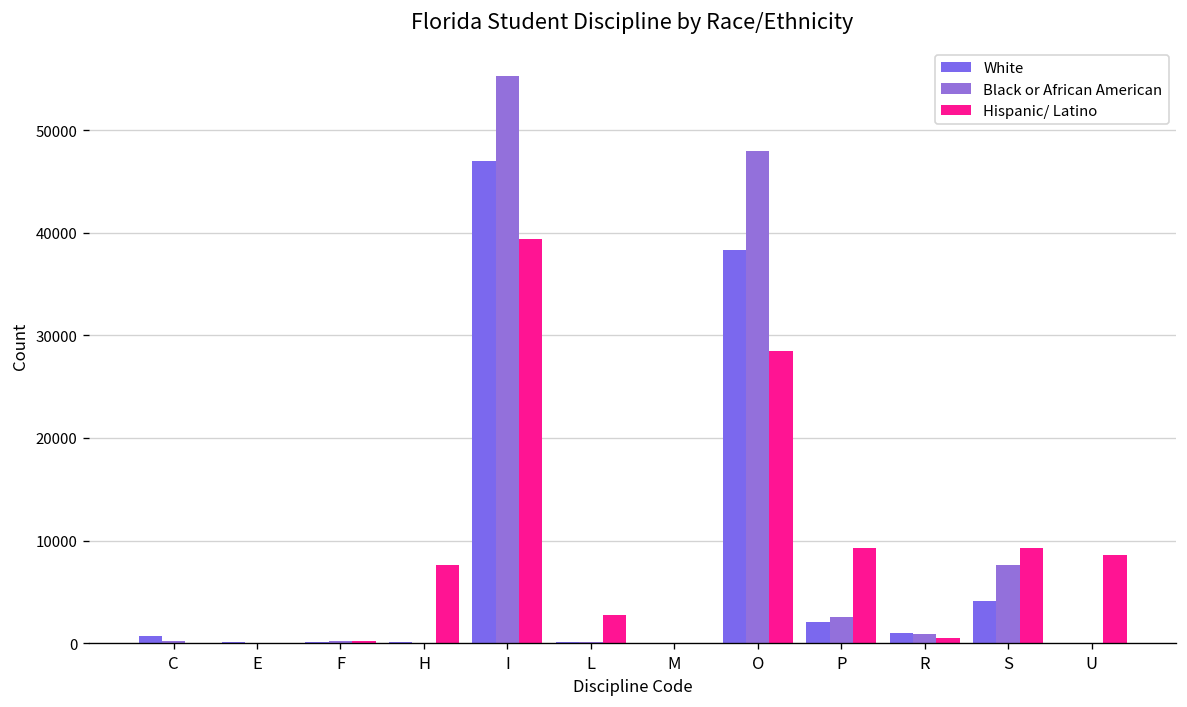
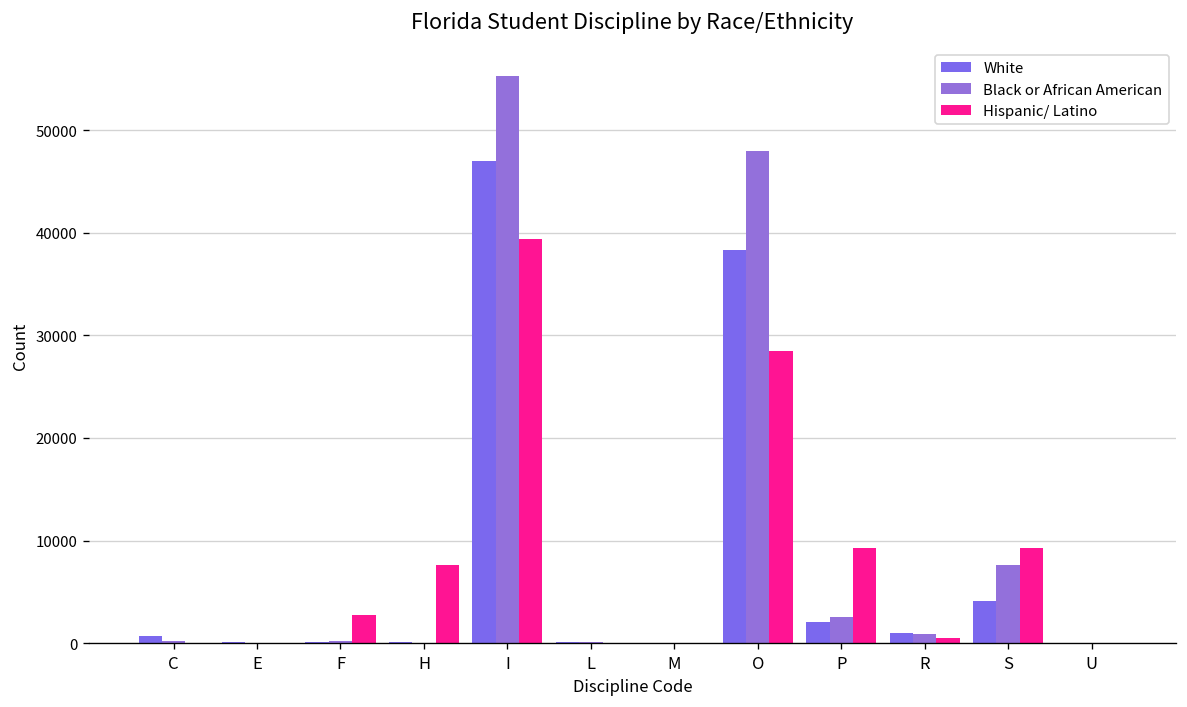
  {
    "Hispanic/ Latino": {
-     "F": 0,
+     "F": 3000,
      "H": 8000,
      "I": 39000,
-     "L": 3000,
+     "L": 0,
      "O": 28000,
      "P": 9000,
      "R": 0,
      "S": 9000,
-     "U": 9000
+     "U": 0
    }
  }
